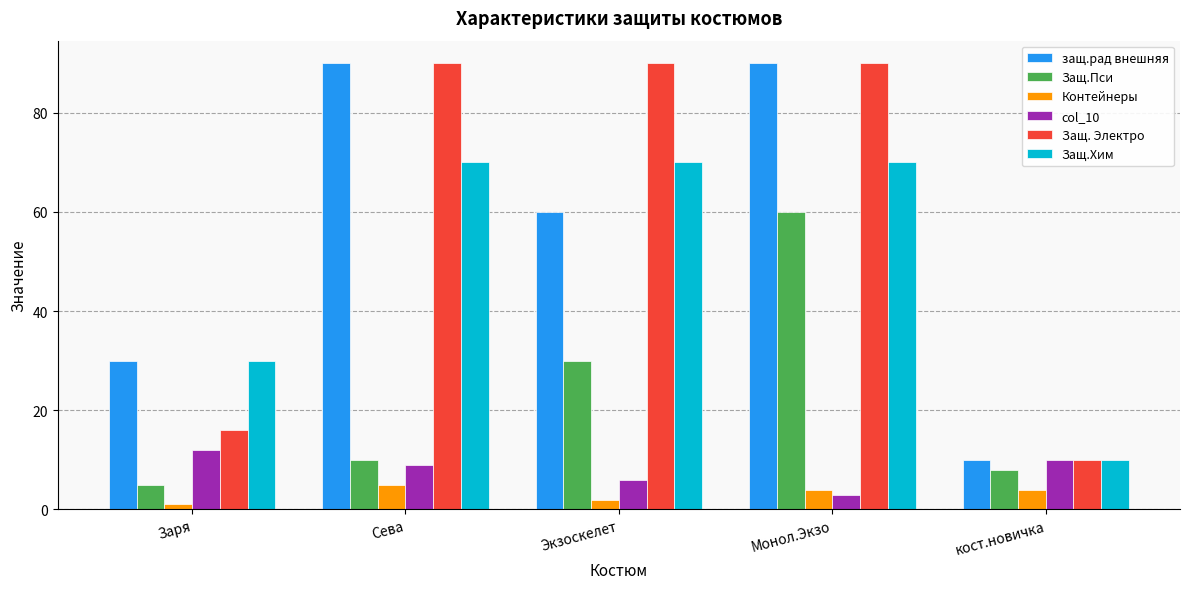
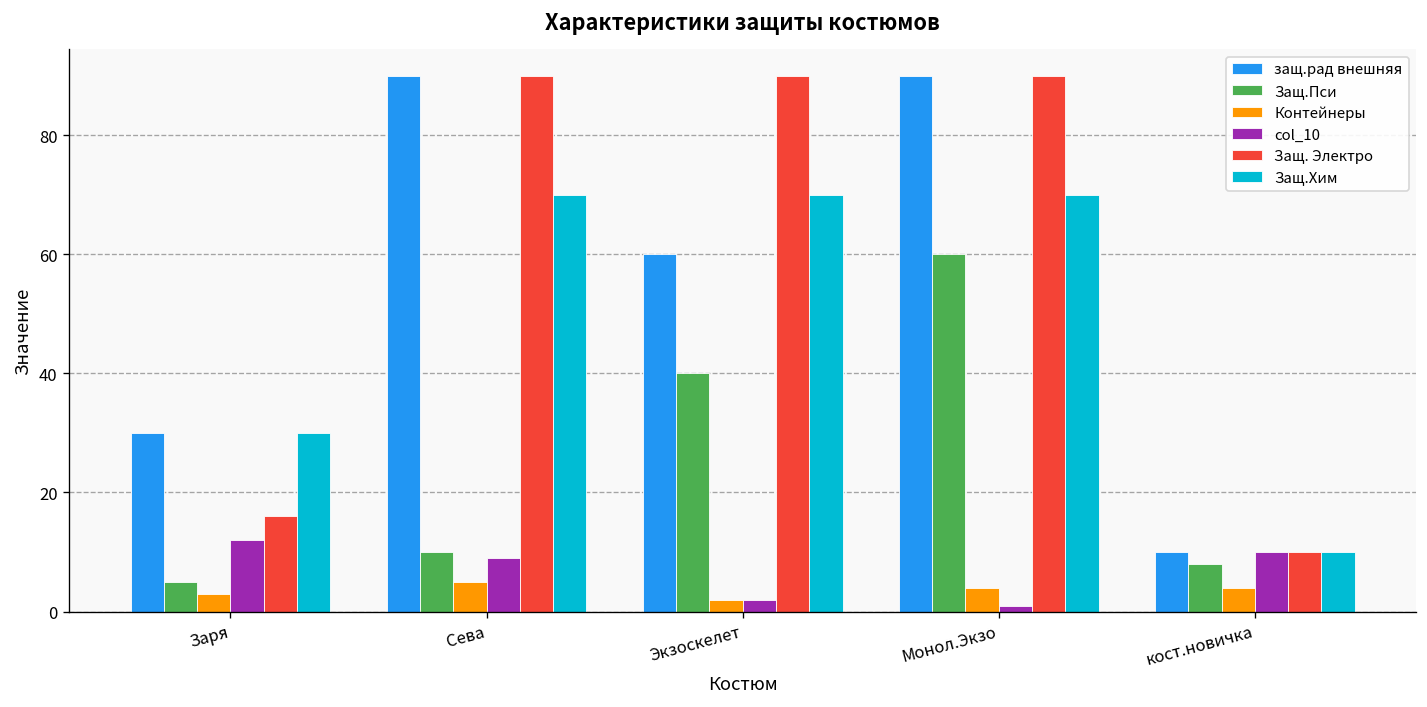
  {
    "Защ.Пси": {
      "Заря": 5,
      "Сева": 10,
-     "Экзоскелет": 30,
+     "Экзоскелет": 40,
      "Монол.Экзо": 60,
      "кост.новичка": 8
    },
    "Контейнеры": {
-     "Заря": 1,
+     "Заря": 3,
      "Сева": 5,
      "Экзоскелет": 2,
      "Монол.Экзо": 4,
      "кост.новичка": 4
    },
    "col_10": {
      "Заря": 12,
      "Сева": 9,
-     "Экзоскелет": 6,
-     "Монол.Экзо": 3,
+     "Экзоскелет": 2,
+     "Монол.Экзо": 1,
      "кост.новичка": 10
    },
    "Защ. Электро": {
      "Заря": 16,
      "Сева": 90,
      "Экзоскелет": 90,
      "Монол.Экзо": 90,
      "кост.новичка": 10
    }
  }
